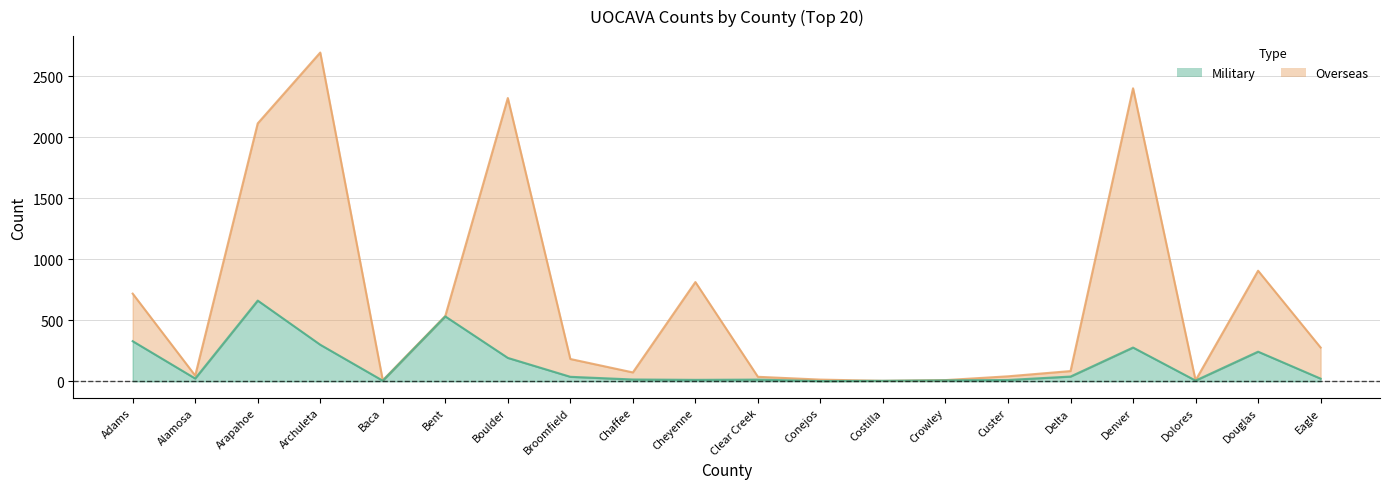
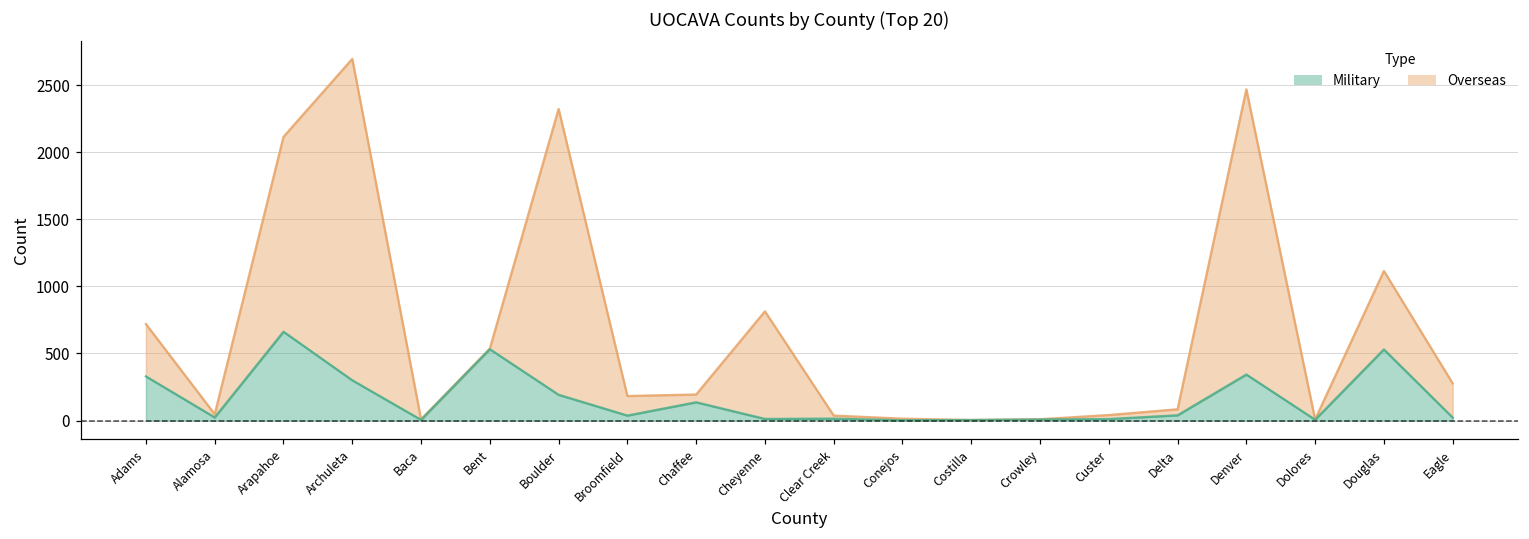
  {
    "Overseas": {
      "Adams": 390,
      "Alamosa": 20,
      "Arapahoe": 1450,
      "Archuleta": 2400,
      "Boulder": 2130,
      "Broomfield": 150,
      "Chaffee": 60,
      "Cheyenne": 800,
      "Clear Creek": 20,
      "Custer": 30,
      "Delta": 50,
      "Denver": 2130,
-     "Douglas": 660,
+     "Douglas": 590,
      "Eagle": 260
    },
    "Military": {
      "Adams": 330,
      "Alamosa": 20,
      "Arapahoe": 660,
      "Archuleta": 300,
      "Boulder": 190,
      "Broomfield": 40,
-     "Chaffee": 20,
+     "Chaffee": 140,
      "Cheyenne": 10,
      "Clear Creek": 10,
      "Custer": 10,
      "Delta": 40,
-     "Denver": 280,
-     "Douglas": 240,
+     "Denver": 340,
+     "Douglas": 530,
      "Eagle": 20
    }
  }
